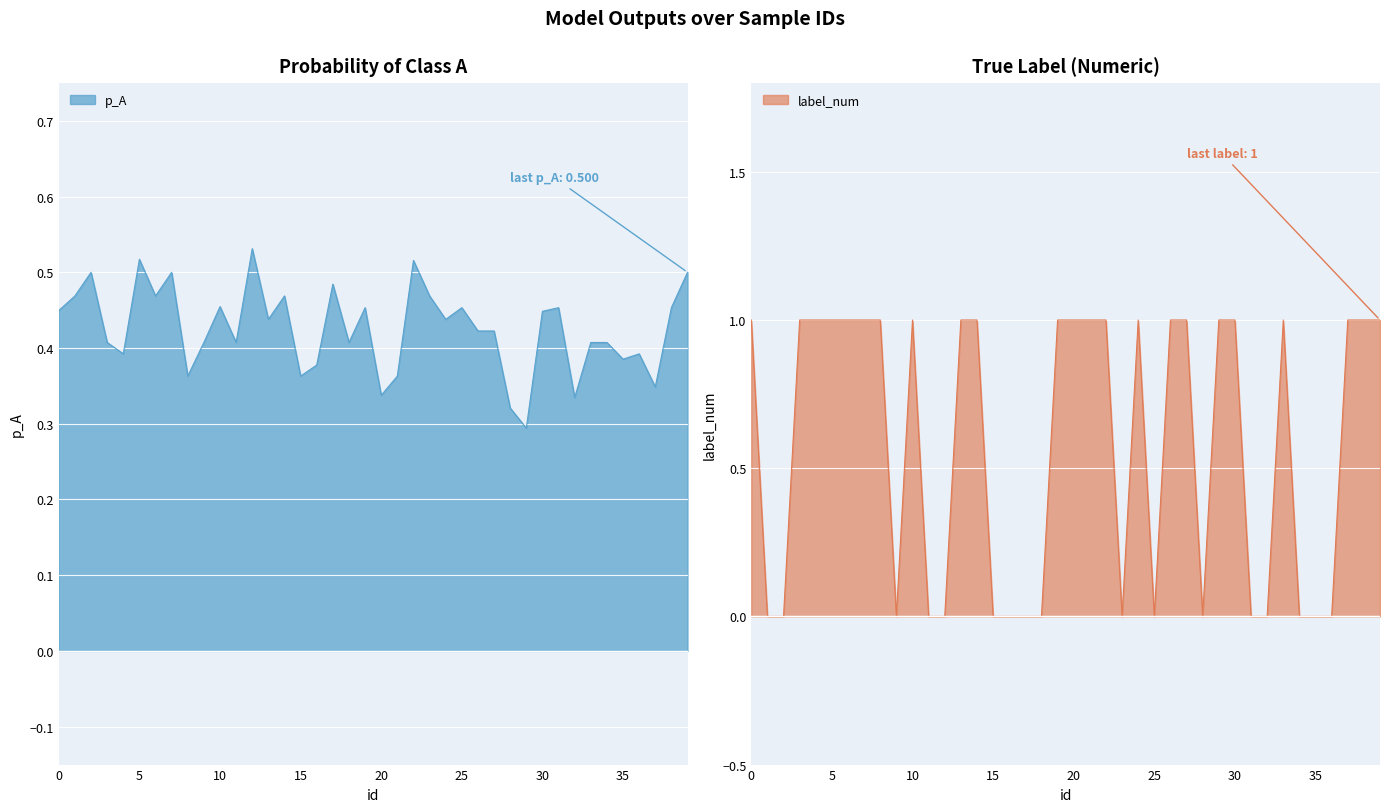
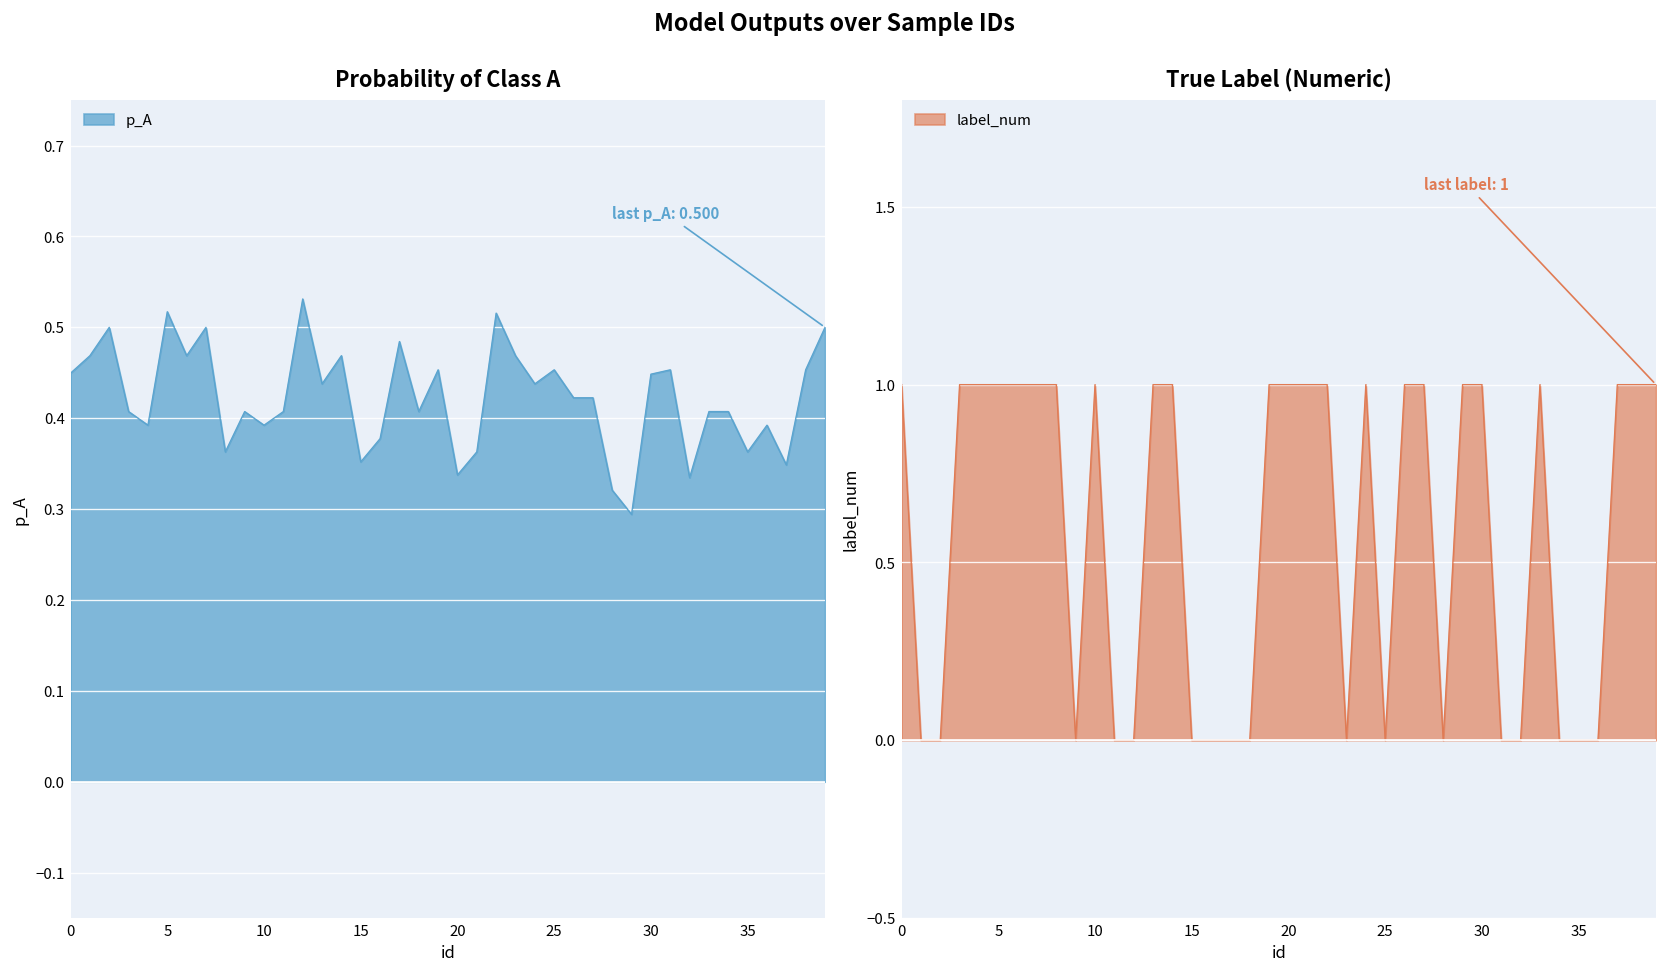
  {
    "Probability of Class A": {
      "0": 0.45,
      "5": 0.52,
-     "10": 0.45,
-     "15": 0.36,
+     "10": 0.39,
+     "15": 0.35,
      "20": 0.34,
      "25": 0.45,
      "30": 0.45,
-     "35": 0.39
+     "35": 0.36
    },
    "True Label (Numeric)": {
      "0": 1.00,
      "5": 1.00,
      "10": 1.00,
      "15": 0.00,
      "20": 1.00,
      "25": 0.00,
      "35": 0.00
    }
  }
